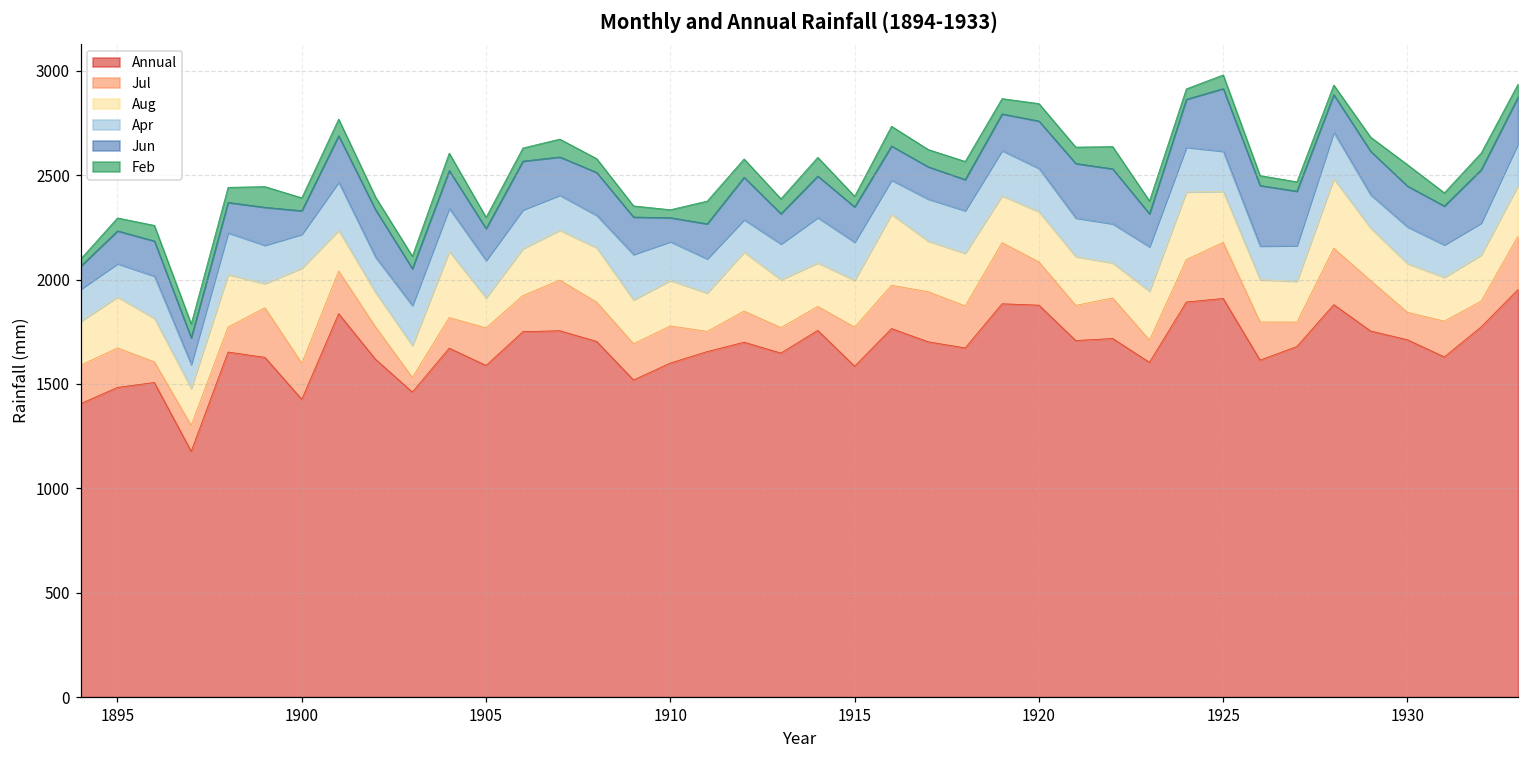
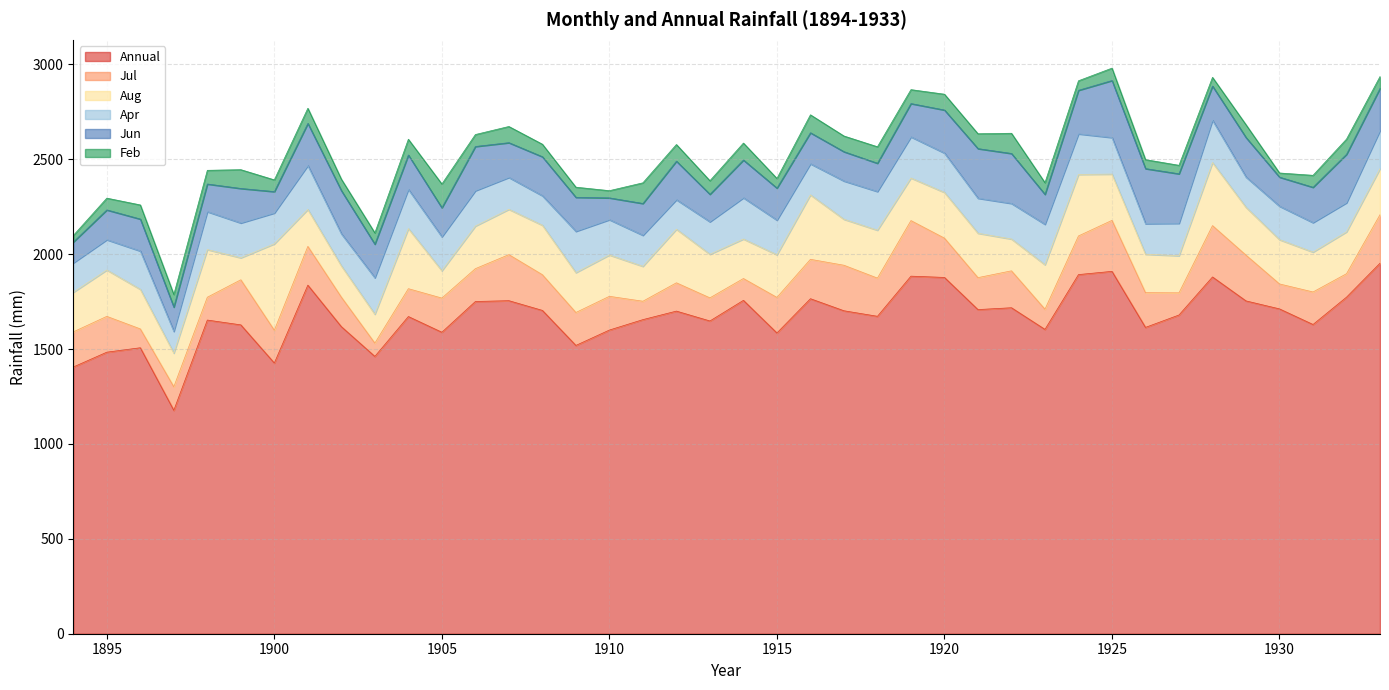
  {
    "Annual": {
      "1895": 1480,
      "1900": 1430,
      "1905": 1590,
      "1910": 1600,
      "1915": 1580,
      "1920": 1880,
      "1925": 1910,
      "1930": 1710
    },
    "Jul": {
      "1895": 190,
      "1900": 170,
      "1905": 180,
      "1910": 180,
      "1915": 190,
      "1920": 210,
      "1925": 270,
      "1930": 130
    },
    "Aug": {
      "1895": 240,
      "1900": 460,
      "1905": 140,
      "1910": 220,
      "1915": 220,
      "1920": 240,
      "1925": 240,
      "1930": 230
    },
    "Apr": {
      "1895": 160,
      "1900": 160,
      "1905": 180,
      "1910": 190,
      "1915": 180,
      "1920": 210,
      "1925": 190,
      "1930": 180
    },
    "Jun": {
      "1895": 160,
      "1900": 110,
      "1905": 150,
      "1910": 110,
      "1915": 170,
      "1920": 230,
      "1925": 300,
-     "1930": 200
+     "1930": 150
    },
    "Feb": {
      "1895": 60,
      "1900": 60,
-     "1905": 50,
+     "1905": 130,
      "1910": 40,
      "1915": 50,
      "1920": 80,
      "1925": 70,
-     "1930": 100
+     "1930": 20
    }
  }
